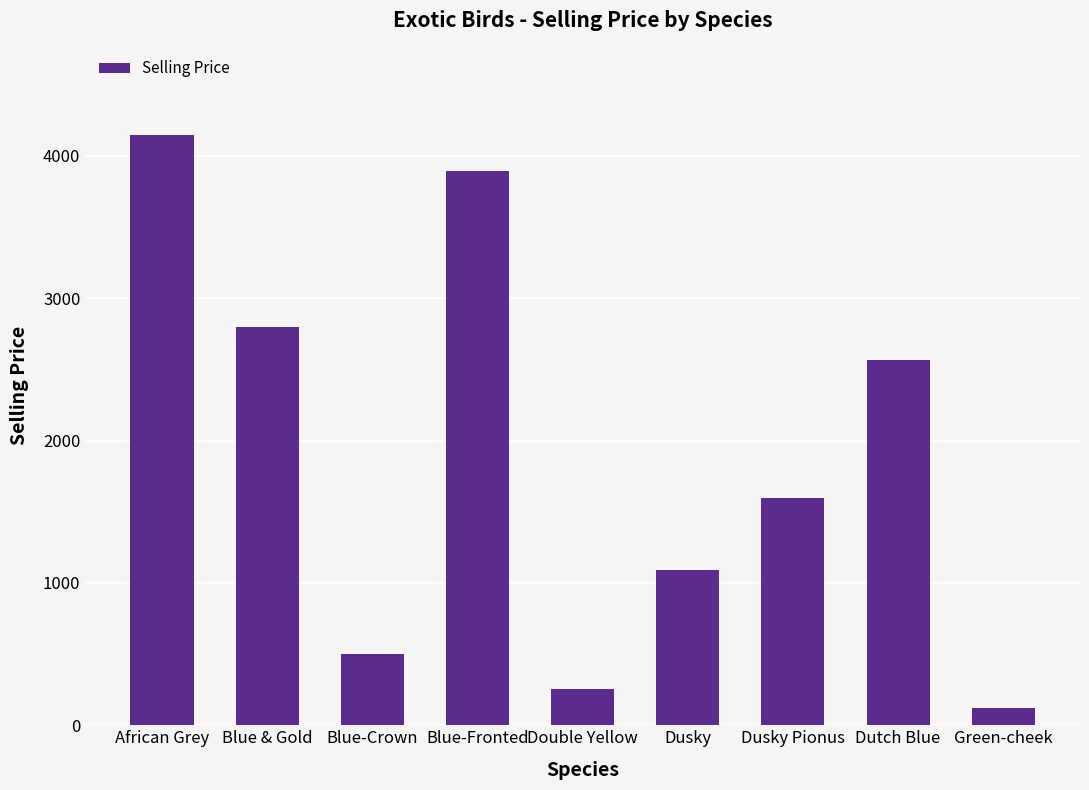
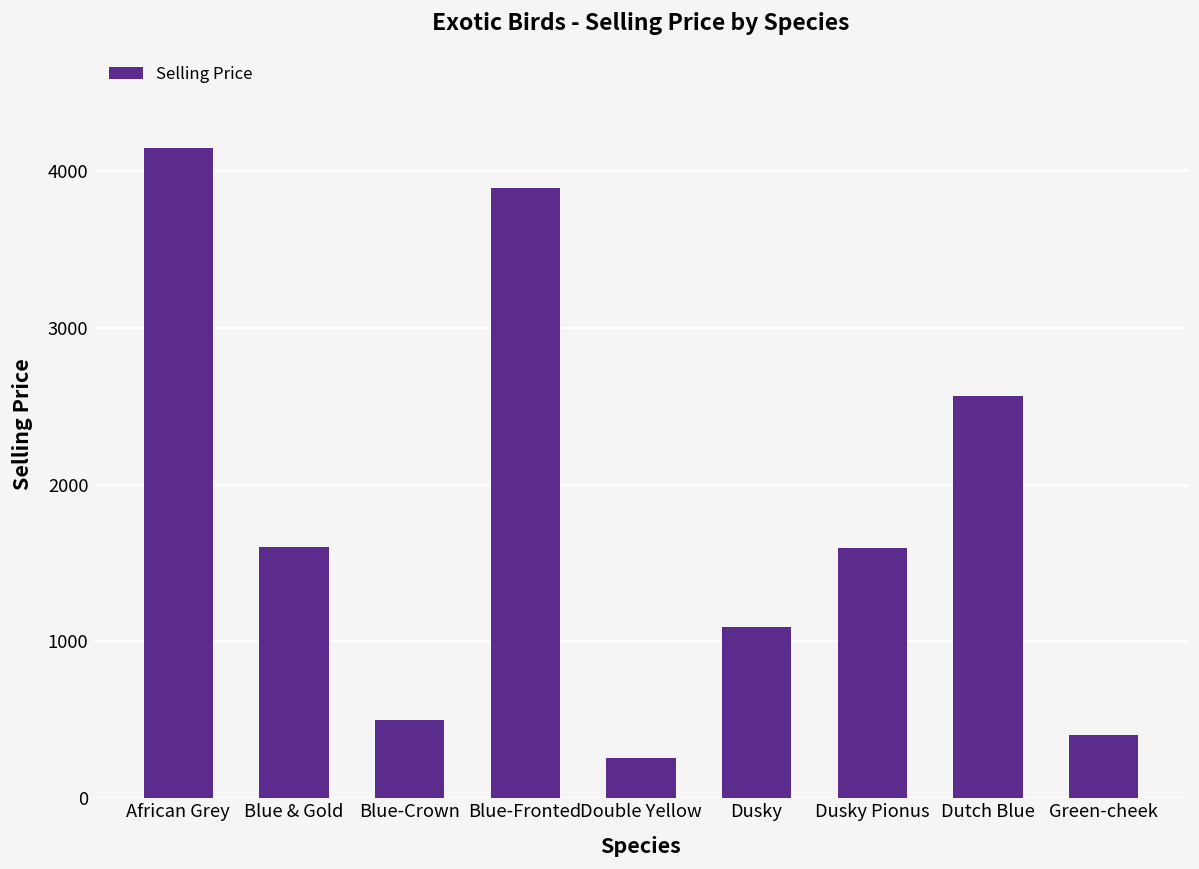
  {
    "African Grey": 4150,
-   "Blue & Gold": 2800,
+   "Blue & Gold": 1600,
    "Blue-Crown": 500,
    "Blue-Fronted": 3900,
    "Double Yellow": 260,
    "Dusky": 1090,
    "Dusky Pionus": 1600,
    "Dutch Blue": 2560,
-   "Green-cheek": 120
+   "Green-cheek": 400
  }
